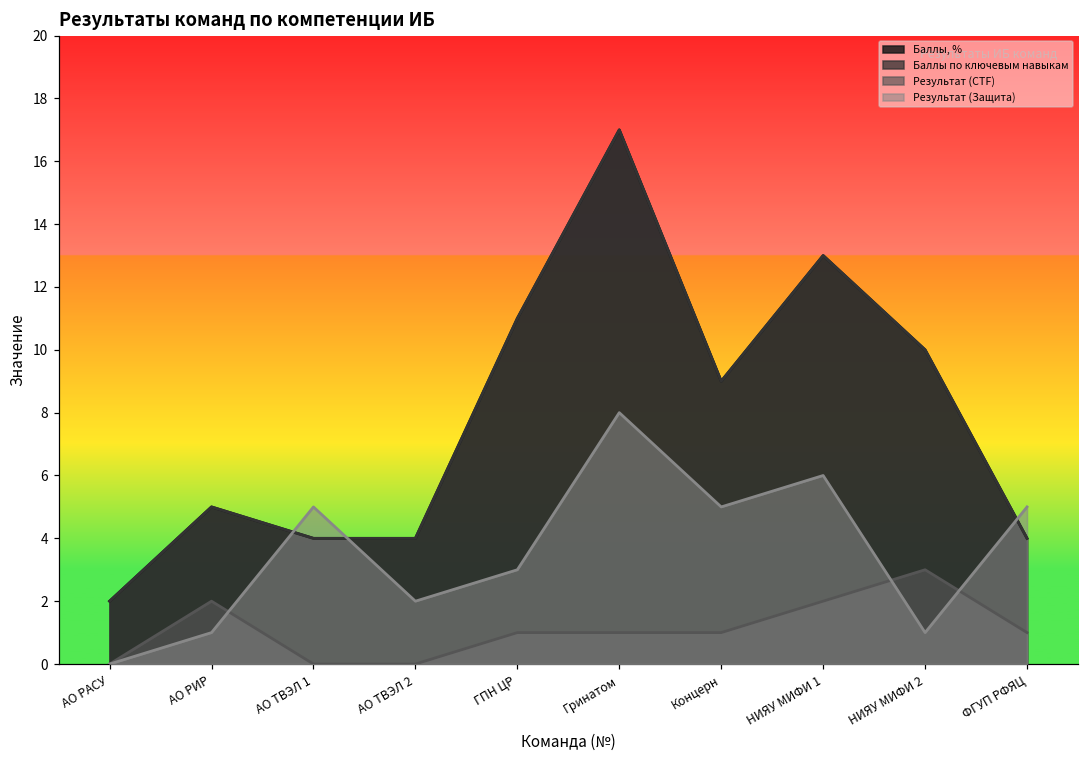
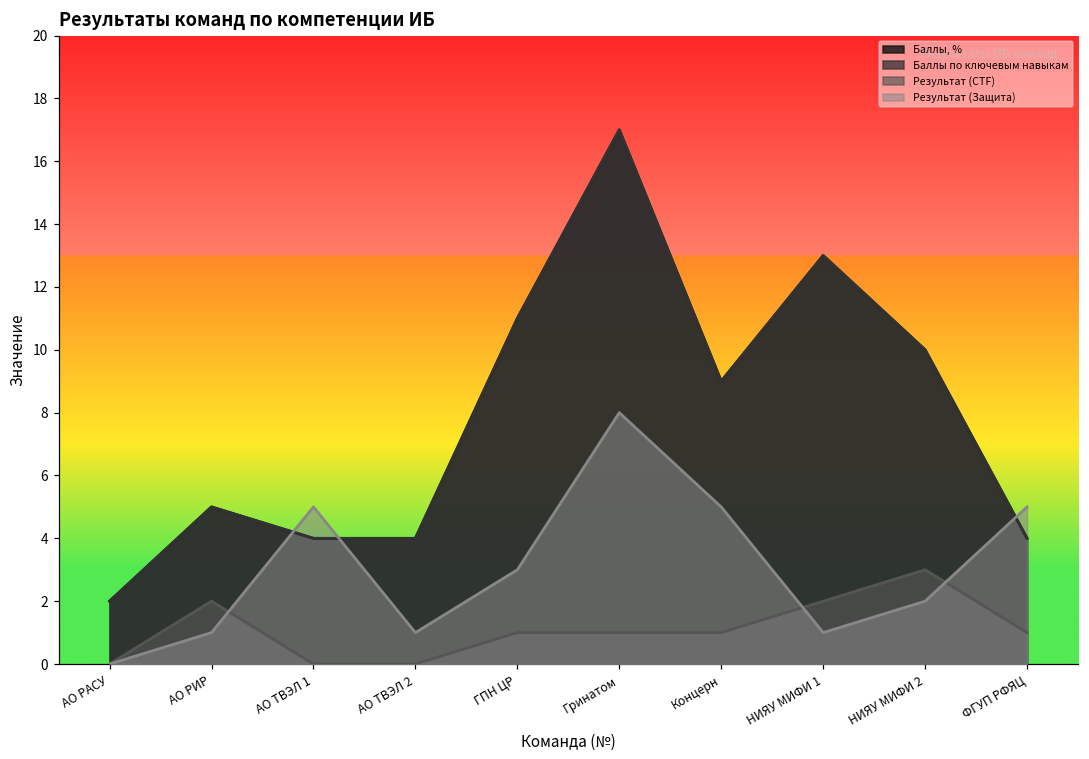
  {
    "Результат (Защита)": {
      "АО РИР": 1,
      "АО ТВЭЛ 1": 5,
-     "АО ТВЭЛ 2": 2,
+     "АО ТВЭЛ 2": 1,
      "ГПН ЦР": 3,
      "Гринатом": 8,
      "Концерн": 5,
-     "НИЯУ МИФИ 1": 6,
-     "НИЯУ МИФИ 2": 1,
+     "НИЯУ МИФИ 1": 1,
+     "НИЯУ МИФИ 2": 2,
      "ФГУП РФЯЦ": 5
    }
  }
